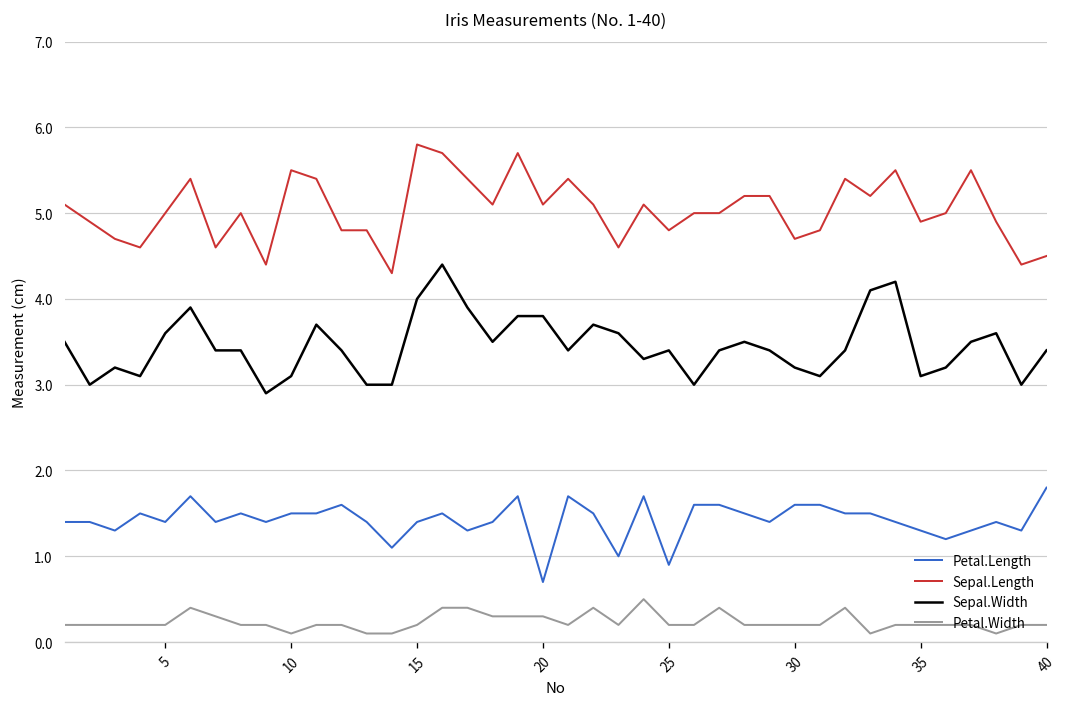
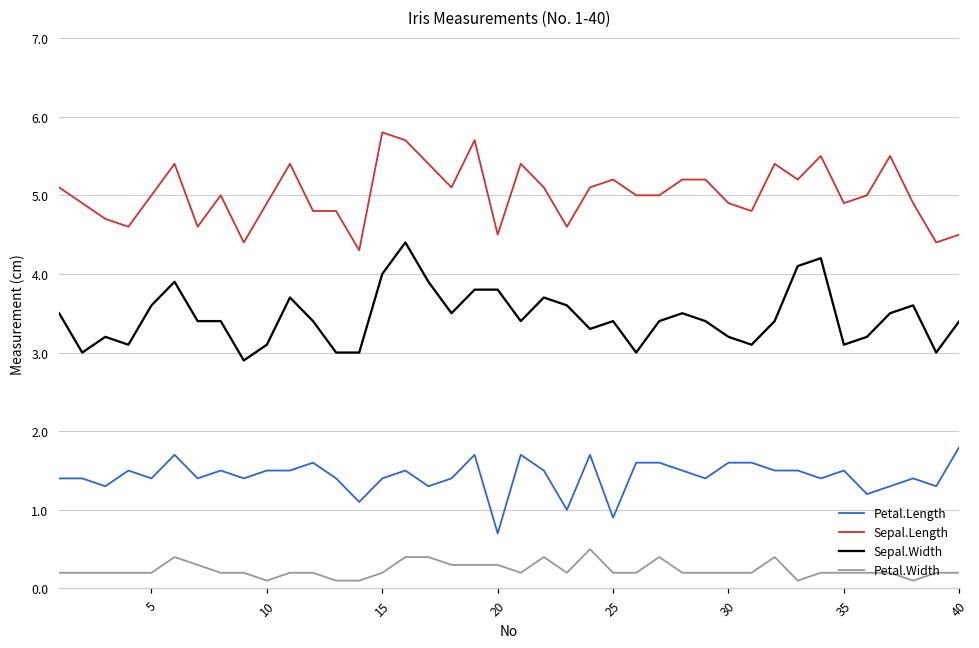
  {
    "Petal.Length": {
      "5": 1.4,
      "10": 1.5,
      "15": 1.4,
      "20": 0.7,
      "25": 0.9,
      "30": 1.6,
-     "35": 1.3,
+     "35": 1.5,
      "40": 1.8
    },
    "Sepal.Length": {
      "5": 5.0,
-     "10": 5.5,
+     "10": 4.9,
      "15": 5.8,
-     "20": 5.1,
-     "25": 4.8,
-     "30": 4.7,
+     "20": 4.5,
+     "25": 5.2,
+     "30": 4.9,
      "35": 4.9,
      "40": 4.5
    },
    "Sepal.Width": {
      "5": 3.6,
      "10": 3.1,
      "15": 4.0,
      "20": 3.8,
      "25": 3.4,
      "30": 3.2,
      "35": 3.1,
      "40": 3.4
    },
    "Petal.Width": {
      "5": 0.2,
      "10": 0.1,
      "15": 0.2,
      "20": 0.3,
      "25": 0.2,
      "30": 0.2,
      "35": 0.2,
      "40": 0.2
    }
  }
